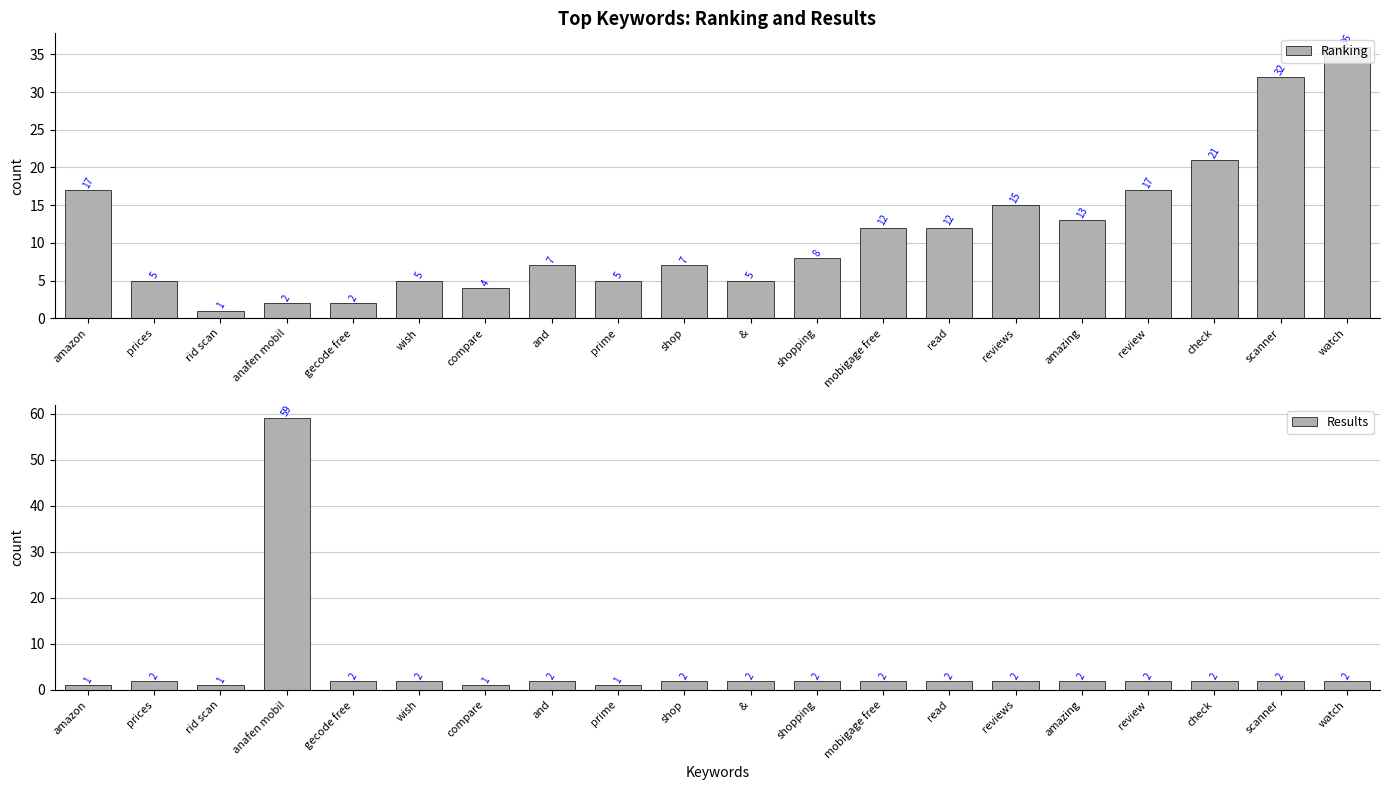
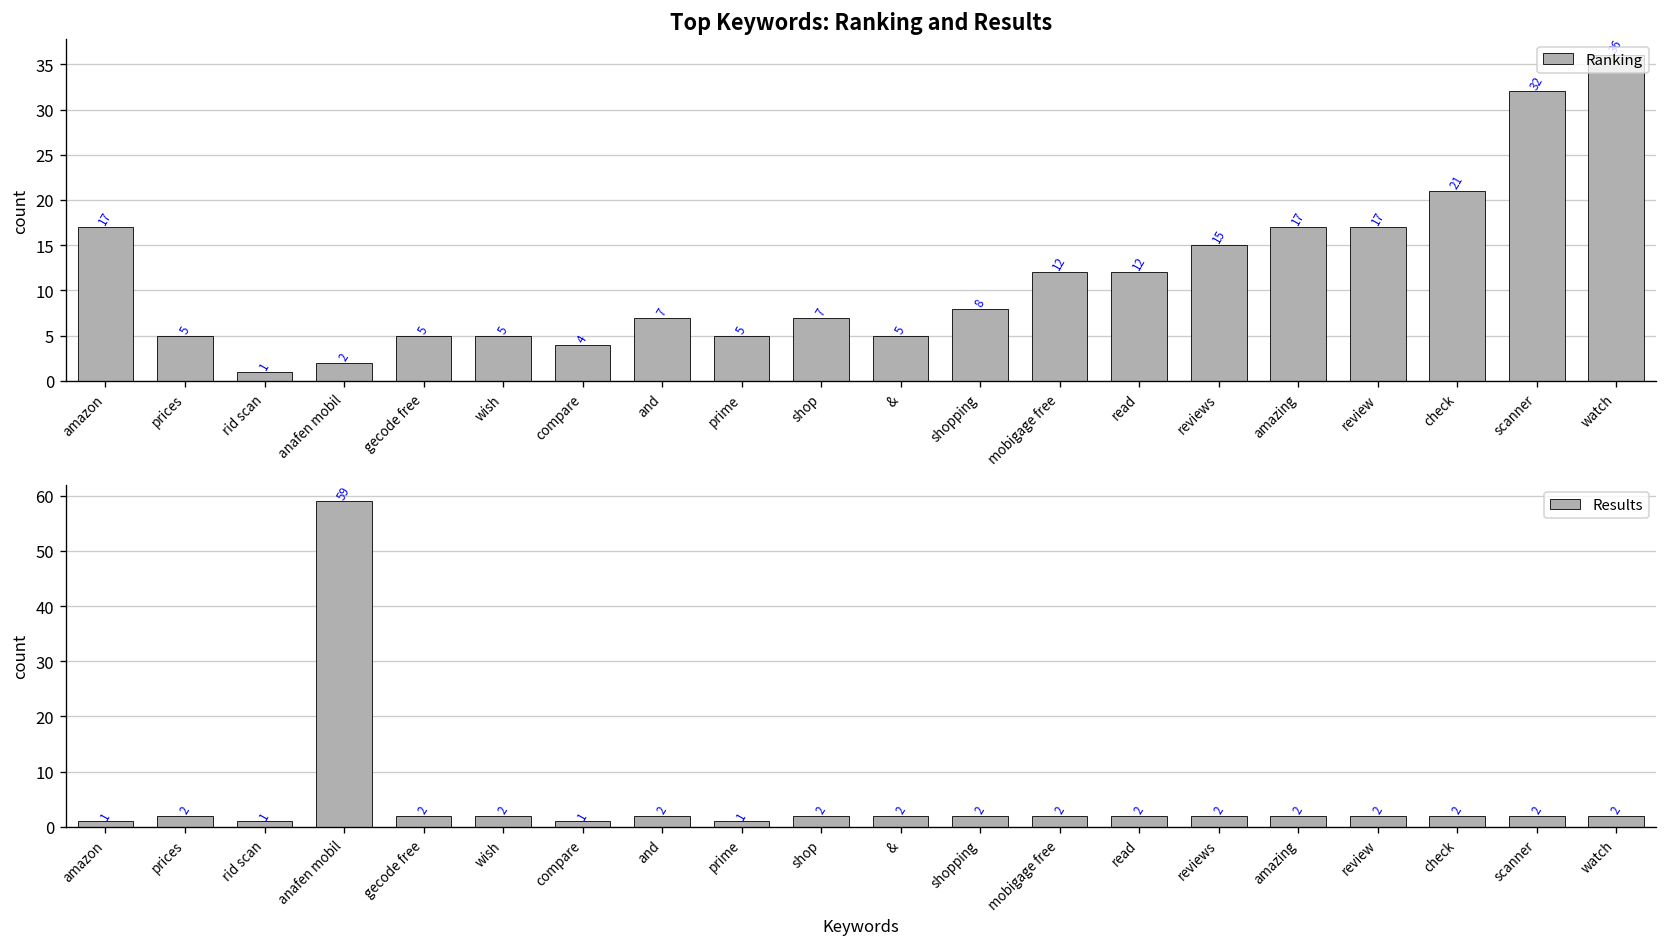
  {
    "Top Keywords: Ranking and Results": {
      "amazon": 17,
      "prices": 5,
      "rid scan": 1,
      "anafen mobil": 2,
-     "gecode free": 2,
+     "gecode free": 5,
      "wish": 5,
      "compare": 4,
      "and": 7,
      "prime": 5,
      "shop": 7,
      "&": 5,
      "shopping": 8,
      "mobigage free": 12,
      "read": 12,
      "reviews": 15,
-     "amazing": 13,
+     "amazing": 17,
      "review": 17,
      "check": 21
    }
  }
